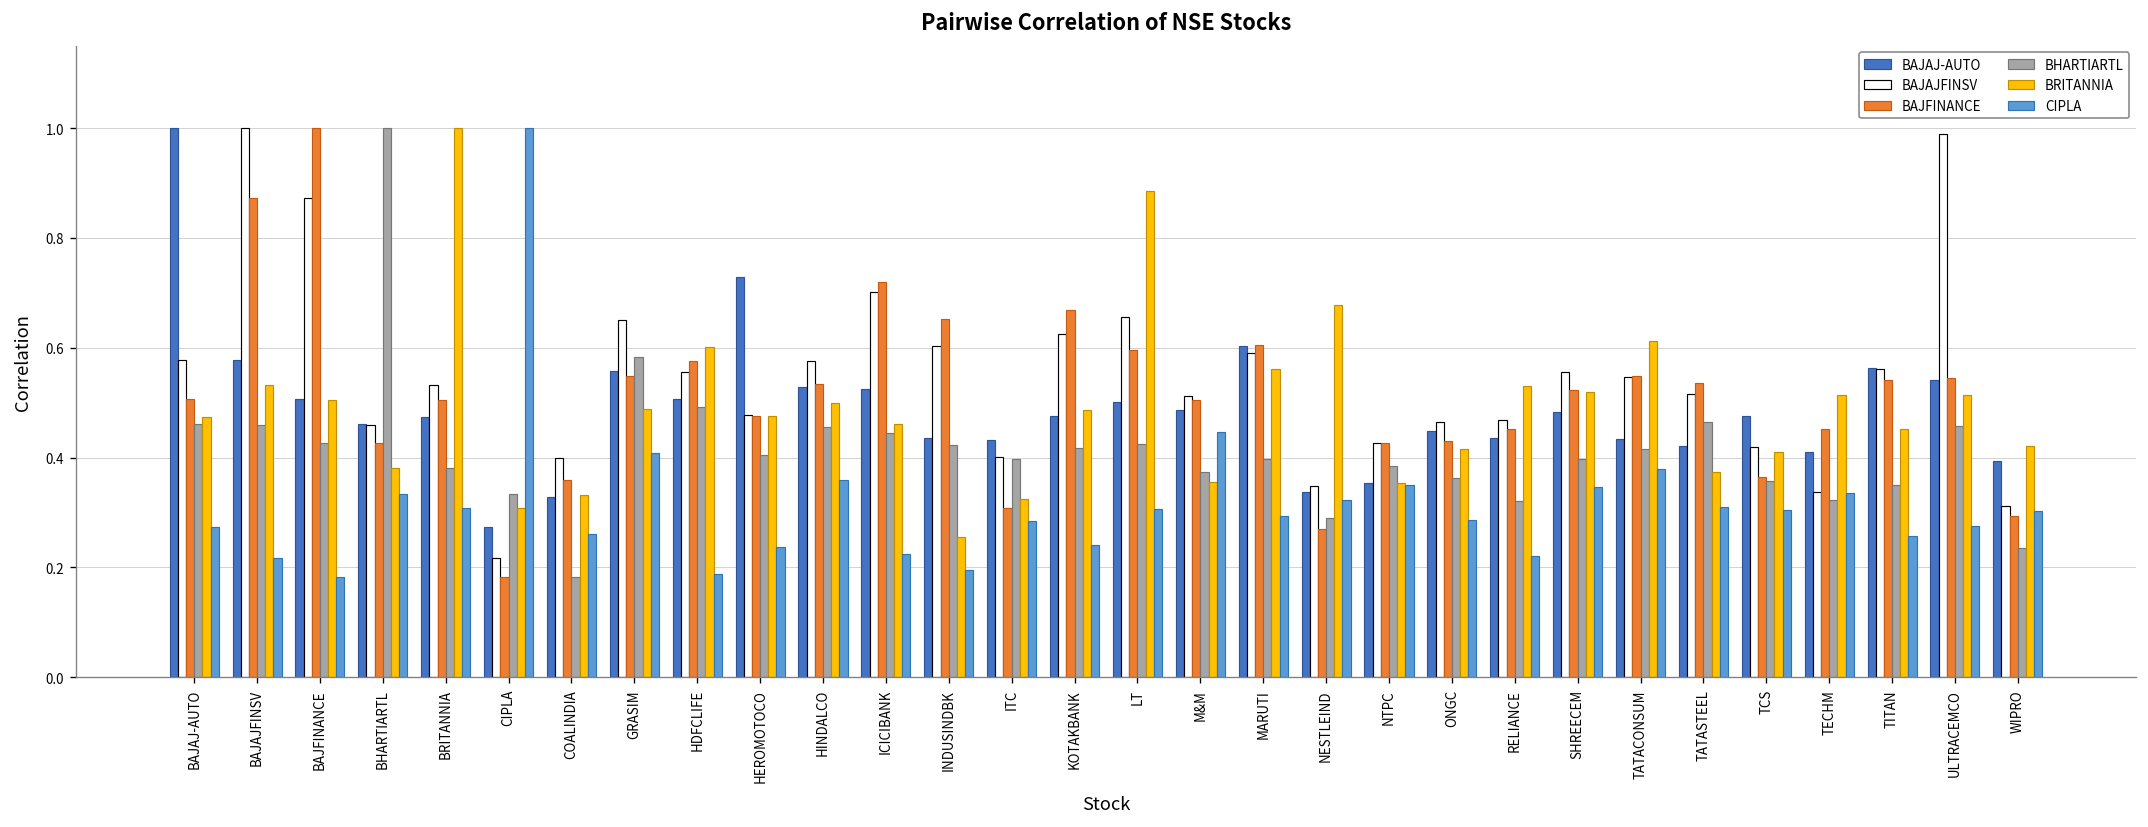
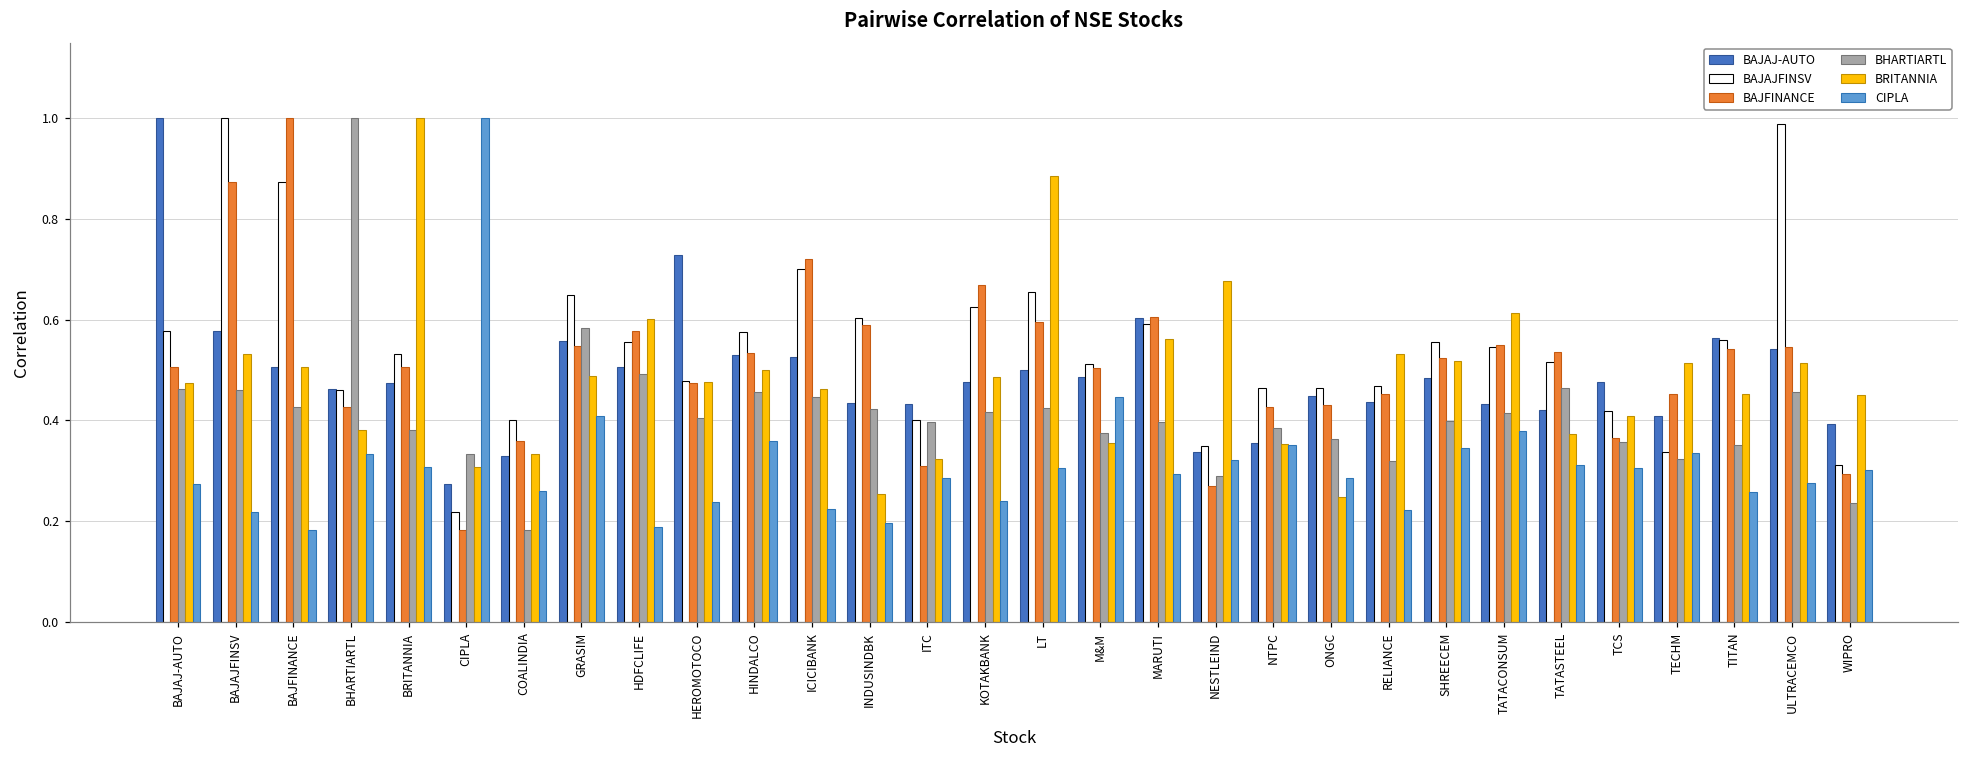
  {
    "BAJAJFINSV": {
      "BAJAJ-AUTO": 0.58,
      "BAJAJFINSV": 1.00,
      "BAJFINANCE": 0.87,
      "BHARTIARTL": 0.46,
      "BRITANNIA": 0.53,
      "CIPLA": 0.22,
      "COALINDIA": 0.40,
      "GRASIM": 0.65,
      "HDFCLIFE": 0.56,
      "HEROMOTOCO": 0.48,
      "HINDALCO": 0.58,
      "ICICIBANK": 0.70,
      "INDUSINDBK": 0.60,
      "ITC": 0.40,
      "KOTAKBANK": 0.63,
      "LT": 0.66,
      "M&M": 0.51,
      "MARUTI": 0.59,
      "NESTLEIND": 0.35,
-     "NTPC": 0.43,
+     "NTPC": 0.46,
      "ONGC": 0.46,
      "RELIANCE": 0.47,
      "SHREECEM": 0.56,
      "TATACONSUM": 0.55,
      "TATASTEEL": 0.52,
      "TCS": 0.42,
      "TECHM": 0.34,
      "TITAN": 0.56,
      "ULTRACEMCO": 0.99,
      "WIPRO": 0.31
    },
    "BAJFINANCE": {
      "BAJAJ-AUTO": 0.51,
      "BAJAJFINSV": 0.87,
      "BAJFINANCE": 1.00,
      "BHARTIARTL": 0.43,
      "BRITANNIA": 0.51,
      "CIPLA": 0.18,
      "COALINDIA": 0.36,
      "GRASIM": 0.55,
      "HDFCLIFE": 0.58,
      "HEROMOTOCO": 0.48,
      "HINDALCO": 0.53,
      "ICICIBANK": 0.72,
-     "INDUSINDBK": 0.65,
+     "INDUSINDBK": 0.59,
      "ITC": 0.31,
      "KOTAKBANK": 0.67,
      "LT": 0.60,
      "M&M": 0.50,
      "MARUTI": 0.60,
      "NESTLEIND": 0.27,
      "NTPC": 0.43,
      "ONGC": 0.43,
      "RELIANCE": 0.45,
      "SHREECEM": 0.52,
      "TATACONSUM": 0.55,
      "TATASTEEL": 0.54,
      "TCS": 0.36,
      "TECHM": 0.45,
      "TITAN": 0.54,
      "ULTRACEMCO": 0.55,
      "WIPRO": 0.29
    },
    "BHARTIARTL": {
      "BAJAJ-AUTO": 0.46,
      "BAJAJFINSV": 0.46,
      "BAJFINANCE": 0.43,
      "BHARTIARTL": 1.00,
      "BRITANNIA": 0.38,
      "CIPLA": 0.33,
      "COALINDIA": 0.18,
      "GRASIM": 0.58,
      "HDFCLIFE": 0.49,
      "HEROMOTOCO": 0.41,
      "HINDALCO": 0.46,
      "ICICIBANK": 0.45,
      "INDUSINDBK": 0.42,
      "ITC": 0.40,
      "KOTAKBANK": 0.42,
      "LT": 0.42,
      "M&M": 0.37,
      "MARUTI": 0.40,
      "NESTLEIND": 0.29,
      "NTPC": 0.38,
      "ONGC": 0.36,
      "RELIANCE": 0.32,
      "SHREECEM": 0.40,
      "TATACONSUM": 0.42,
      "TATASTEEL": 0.46,
      "TCS": 0.36,
      "TECHM": 0.32,
      "TITAN": 0.35,
      "ULTRACEMCO": 0.46,
      "WIPRO": 0.24
    },
    "BRITANNIA": {
      "BAJAJ-AUTO": 0.47,
      "BAJAJFINSV": 0.53,
      "BAJFINANCE": 0.51,
      "BHARTIARTL": 0.38,
      "BRITANNIA": 1.00,
      "CIPLA": 0.31,
      "COALINDIA": 0.33,
      "GRASIM": 0.49,
      "HDFCLIFE": 0.60,
      "HEROMOTOCO": 0.48,
      "HINDALCO": 0.50,
      "ICICIBANK": 0.46,
      "INDUSINDBK": 0.25,
      "ITC": 0.32,
      "KOTAKBANK": 0.49,
      "LT": 0.89,
      "M&M": 0.36,
      "MARUTI": 0.56,
      "NESTLEIND": 0.68,
      "NTPC": 0.35,
-     "ONGC": 0.42,
+     "ONGC": 0.25,
      "RELIANCE": 0.53,
      "SHREECEM": 0.52,
      "TATACONSUM": 0.61,
      "TATASTEEL": 0.37,
      "TCS": 0.41,
      "TECHM": 0.51,
      "TITAN": 0.45,
      "ULTRACEMCO": 0.51,
-     "WIPRO": 0.42
+     "WIPRO": 0.45
    }
  }
